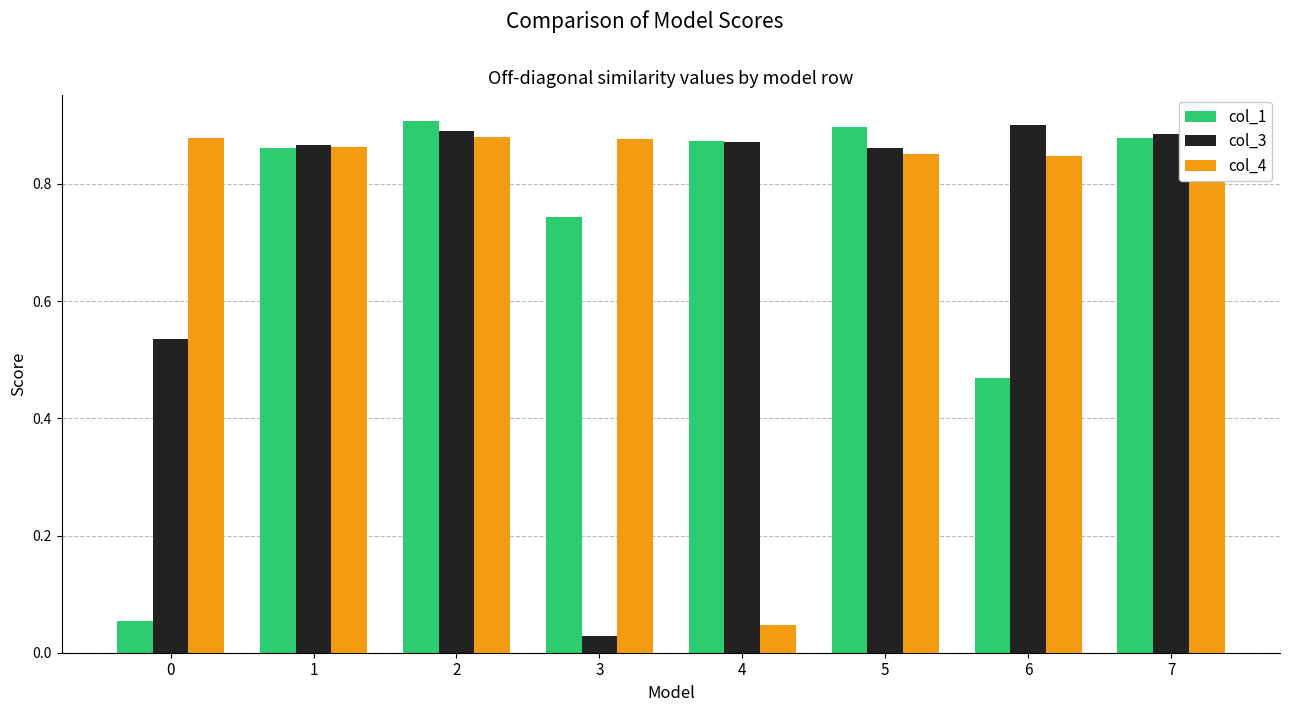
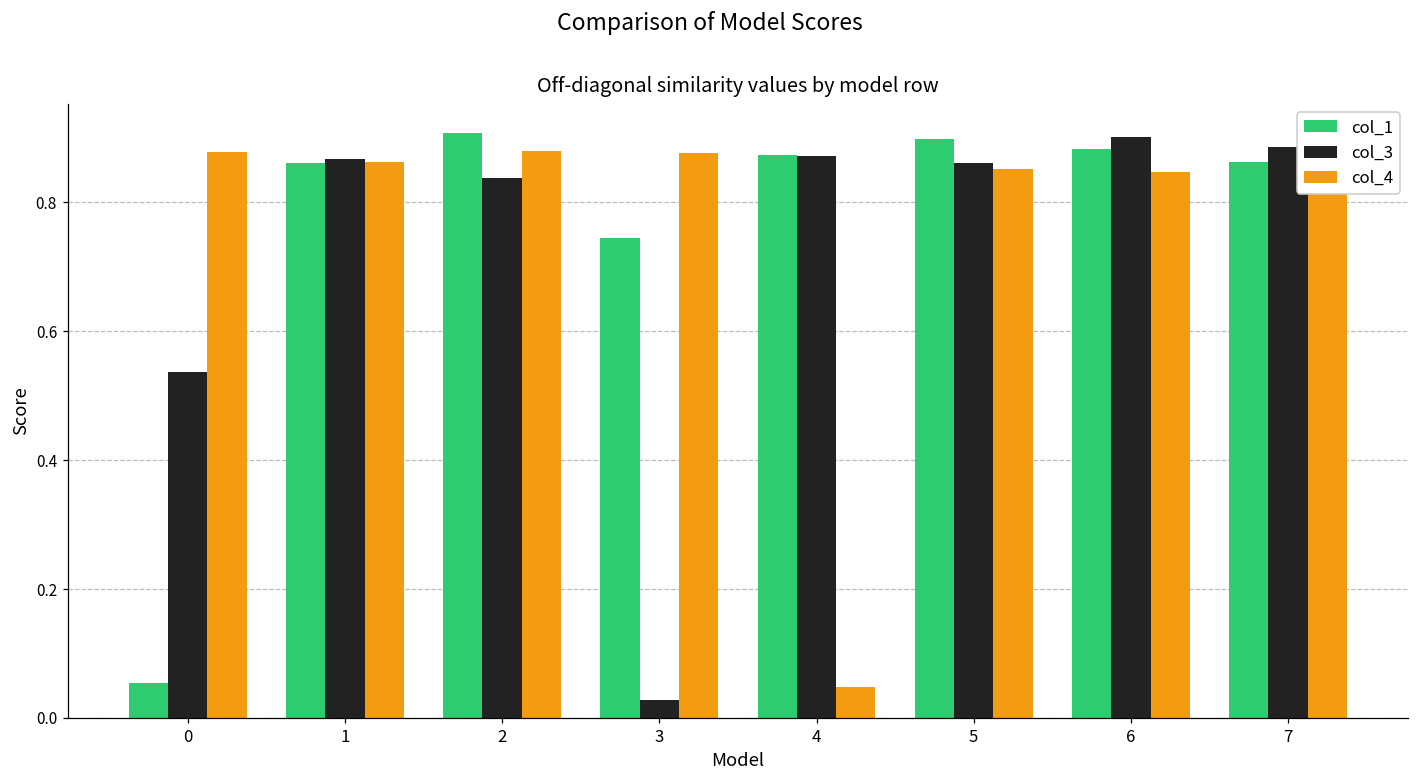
  {
    "col_1": {
      "0": 0.05,
      "1": 0.86,
      "2": 0.91,
      "3": 0.74,
      "4": 0.87,
      "5": 0.90,
-     "6": 0.47,
-     "7": 0.88
+     "6": 0.88,
+     "7": 0.86
    },
    "col_3": {
      "0": 0.54,
      "1": 0.87,
-     "2": 0.89,
+     "2": 0.84,
      "3": 0.03,
      "4": 0.87,
      "5": 0.86,
      "6": 0.90,
      "7": 0.89
    },
    "col_4": {
      "0": 0.88,
      "1": 0.86,
      "2": 0.88,
      "3": 0.88,
      "4": 0.05,
      "5": 0.85,
      "6": 0.85
    }
  }
